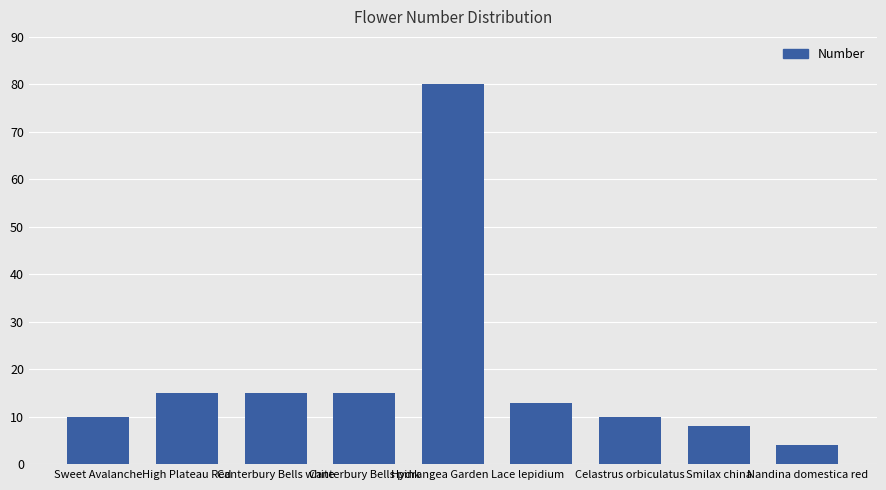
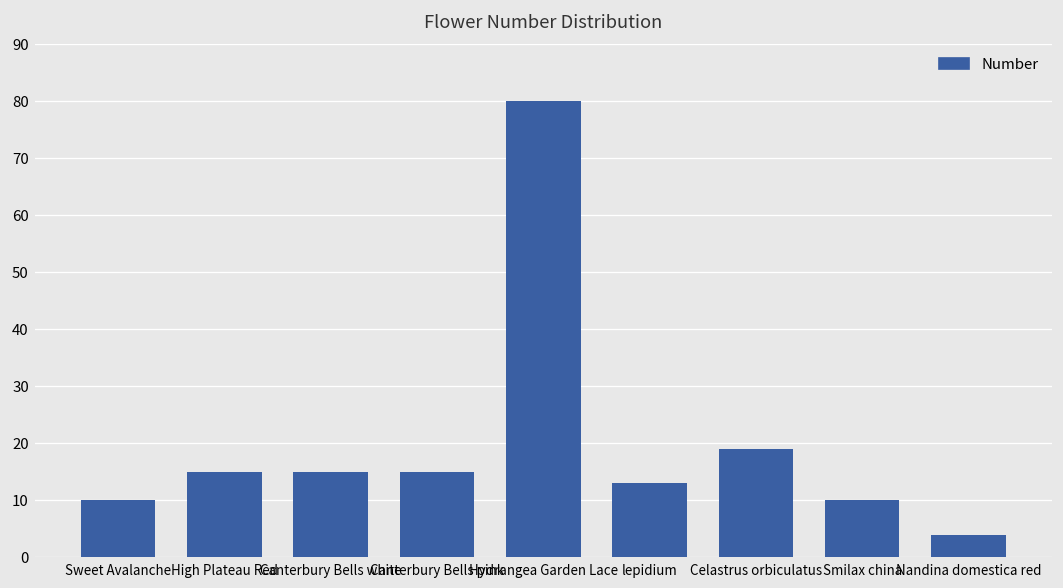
  {
    "Sweet Avalanche": 10,
    "lepidium": 13,
-   "Celastrus orbiculatus": 10,
-   "Smilax china": 8,
+   "Celastrus orbiculatus": 19,
+   "Smilax china": 10,
    "Nandina domestica red": 4
  }
